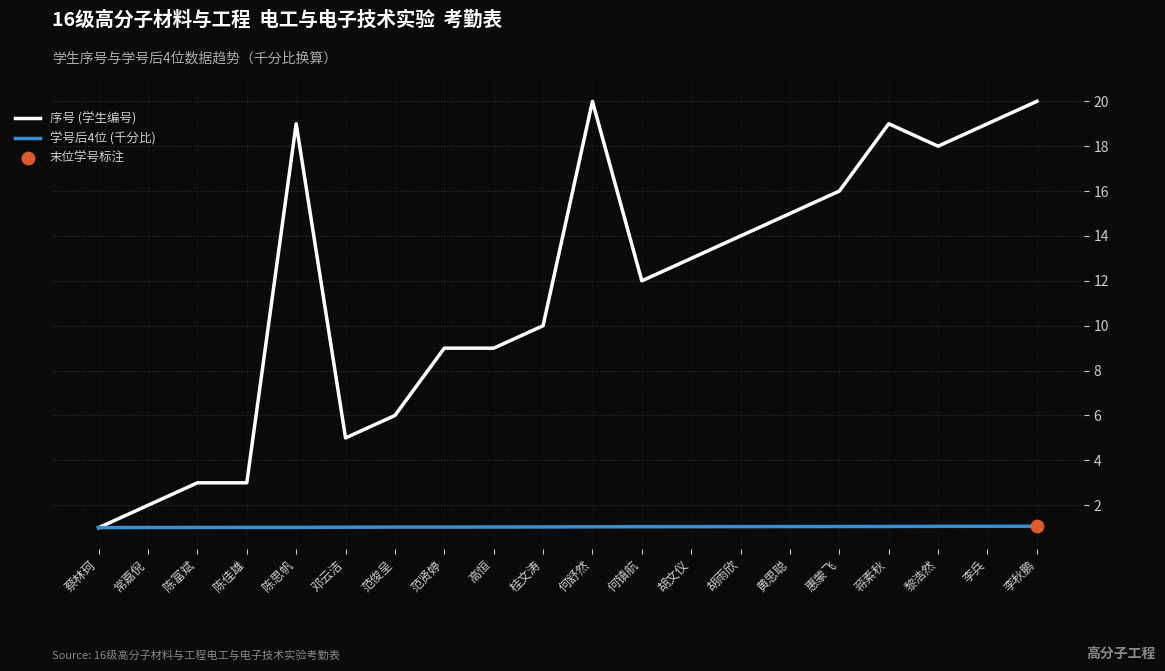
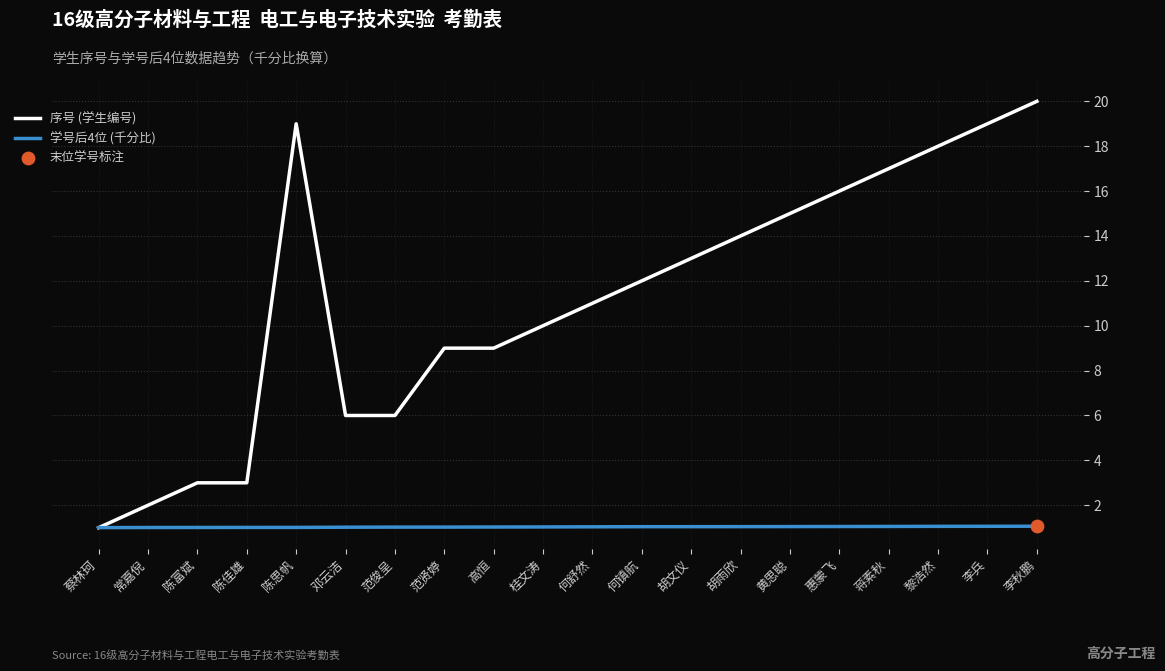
  {
    "序号 (学生编号)": {
      "常嘉倪": 2,
      "陈富斌": 3,
      "陈佳雄": 3,
      "陈思帆": 19,
-     "邓云洁": 5,
+     "邓云洁": 6,
      "范俊呈": 6,
      "范贤婷": 9,
      "高恒": 9,
      "桂文涛": 10,
-     "何舒然": 20,
+     "何舒然": 11,
      "何镇航": 12,
      "胡文仪": 13,
      "胡雨欣": 14,
      "黄思聪": 15,
      "惠蒙飞": 16,
-     "蒋素秋": 19,
+     "蒋素秋": 17,
      "黎浩然": 18,
      "李兵": 19,
      "李秋鹏": 20
    },
    "学号后4位 (千分比)": {
      "常嘉倪": 1,
      "陈富斌": 1,
      "陈佳雄": 1,
      "陈思帆": 1,
      "邓云洁": 1,
      "范俊呈": 1,
      "范贤婷": 1,
      "高恒": 1,
      "桂文涛": 1,
      "何舒然": 1,
      "何镇航": 1,
      "胡文仪": 1,
      "胡雨欣": 1,
      "黄思聪": 1,
      "惠蒙飞": 1,
      "蒋素秋": 1,
      "黎浩然": 1,
      "李兵": 1
    }
  }
